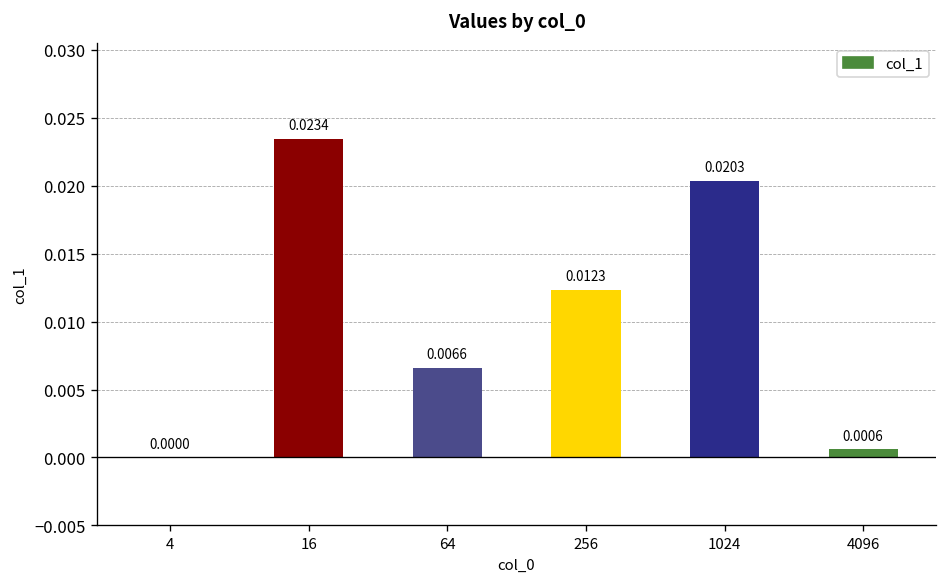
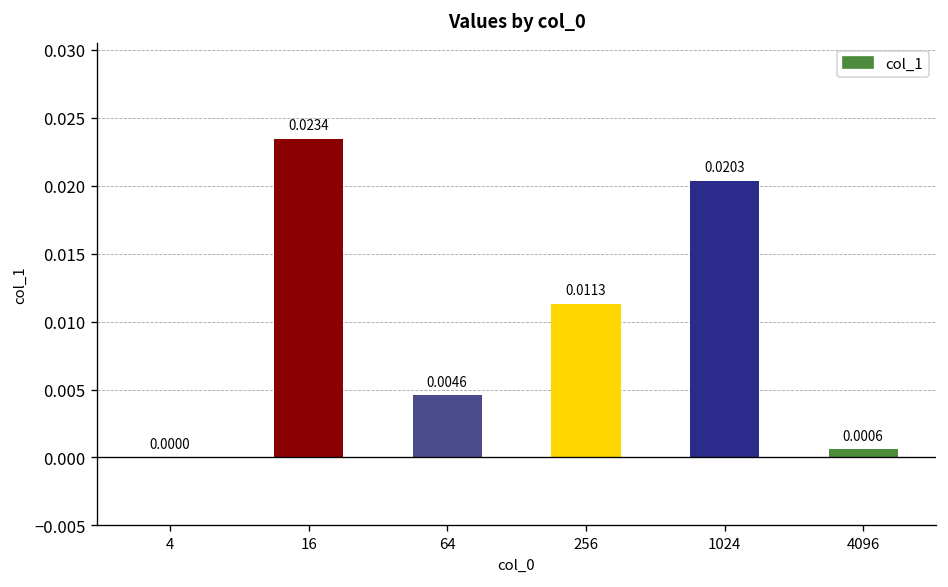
  {
    "4": 0.0000,
    "16": 0.0234,
-   "64": 0.0066,
-   "256": 0.0123,
+   "64": 0.0046,
+   "256": 0.0113,
    "1024": 0.0203,
    "4096": 0.0006
  }
